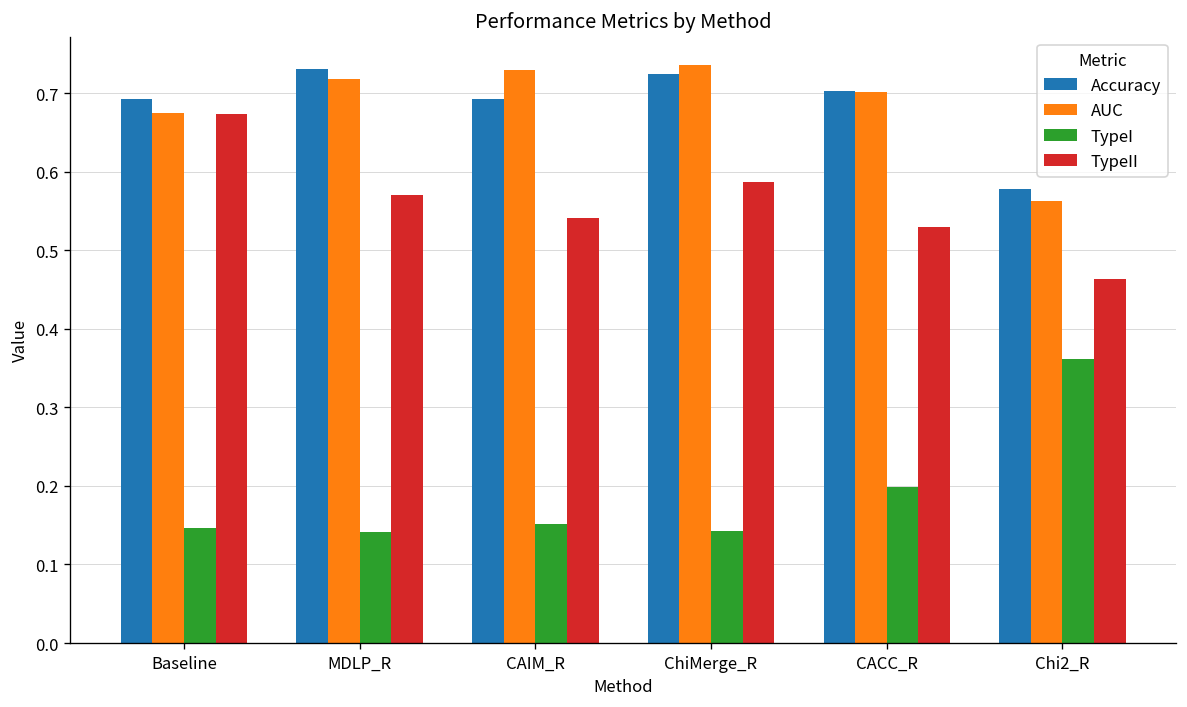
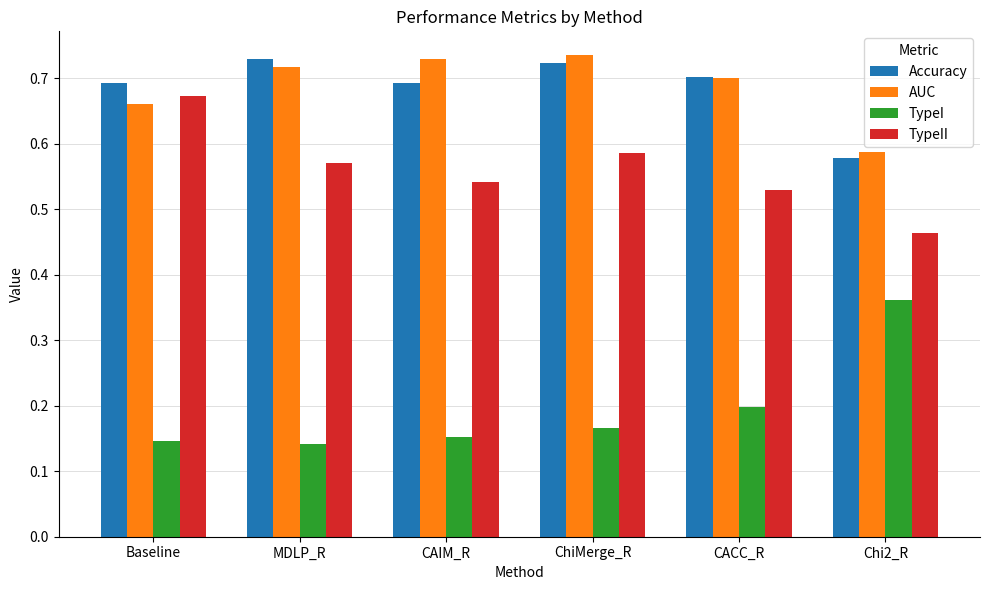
  {
    "Accuracy": {
      "Baseline": 0.69,
      "MDLP_R": 0.73,
      "CAIM_R": 0.69,
      "ChiMerge_R": 0.72,
      "CACC_R": 0.70,
      "Chi2_R": 0.58
    },
    "AUC": {
-     "Baseline": 0.67,
+     "Baseline": 0.66,
      "MDLP_R": 0.72,
      "CAIM_R": 0.73,
      "ChiMerge_R": 0.74,
      "CACC_R": 0.70,
-     "Chi2_R": 0.56
+     "Chi2_R": 0.59
    },
    "TypeI": {
      "Baseline": 0.15,
      "MDLP_R": 0.14,
      "CAIM_R": 0.15,
-     "ChiMerge_R": 0.14,
+     "ChiMerge_R": 0.17,
      "CACC_R": 0.20,
      "Chi2_R": 0.36
    },
    "TypeII": {
      "Baseline": 0.67,
      "MDLP_R": 0.57,
      "CAIM_R": 0.54,
      "ChiMerge_R": 0.59,
      "CACC_R": 0.53,
      "Chi2_R": 0.46
    }
  }
